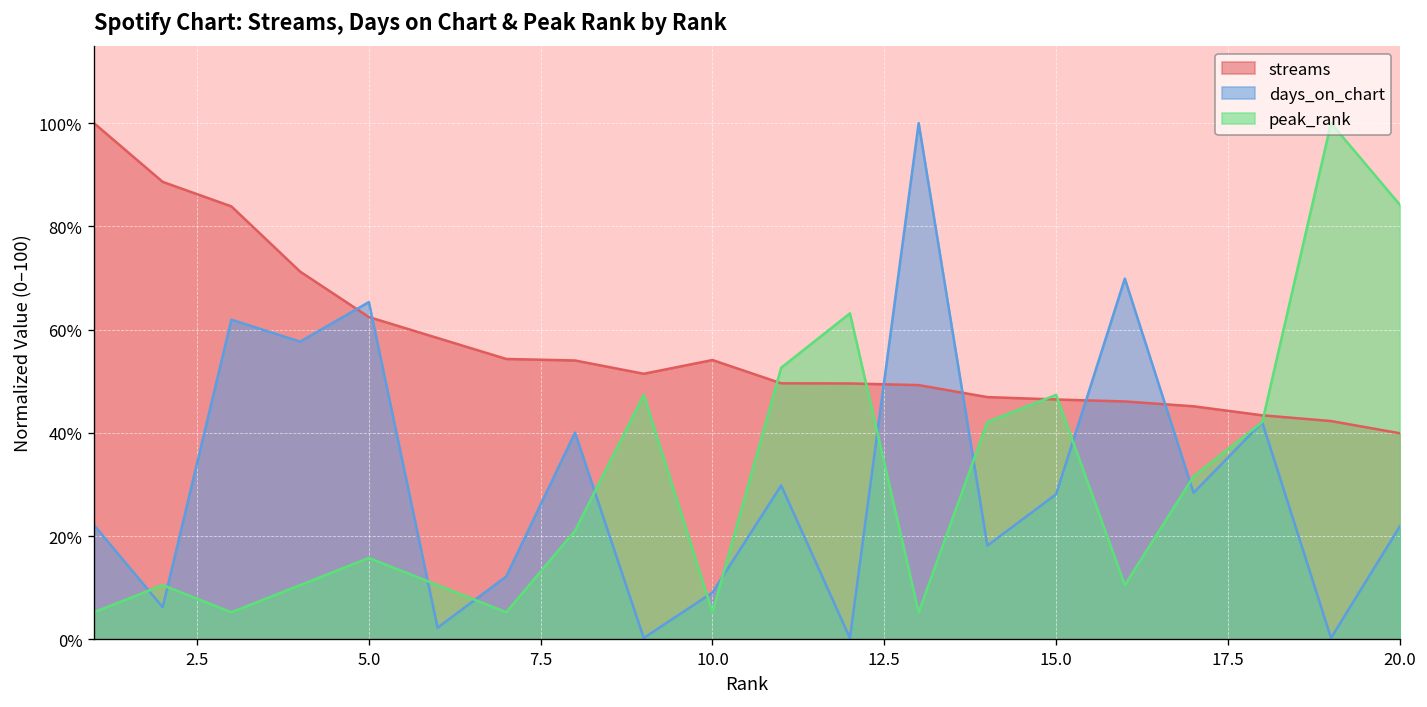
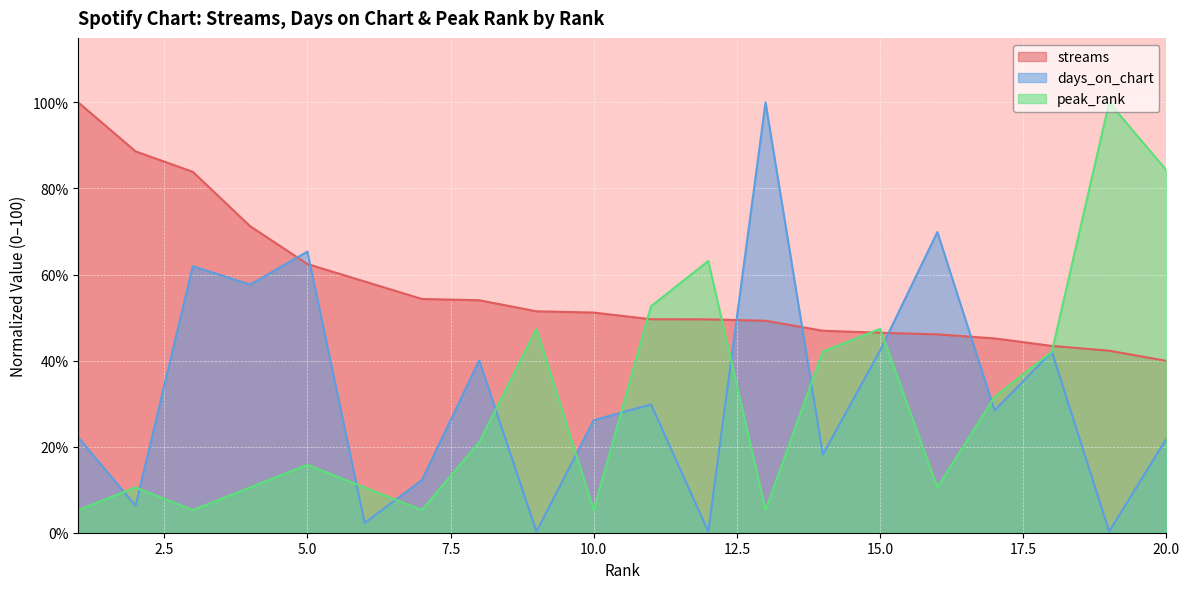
  {
    "streams": {
      "5.0": "62%",
-     "10.0": "54%",
+     "10.0": "51%",
      "15.0": "46%",
      "20.0": "40%"
    },
    "days_on_chart": {
      "5.0": "65%",
-     "10.0": "9%",
-     "15.0": "28%",
+     "10.0": "26%",
+     "15.0": "42%",
      "20.0": "22%"
    },
    "peak_rank": {
      "5.0": "16%",
      "10.0": "5%",
      "15.0": "47%",
      "20.0": "84%"
    }
  }
